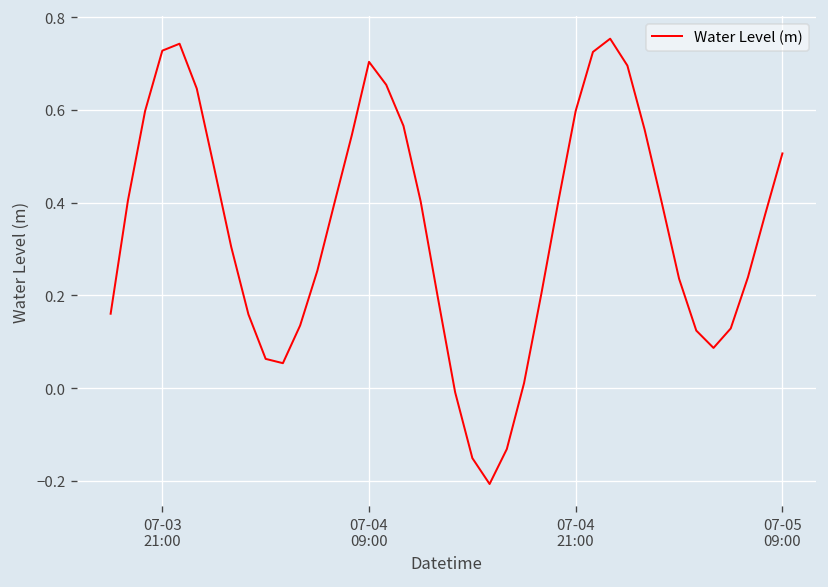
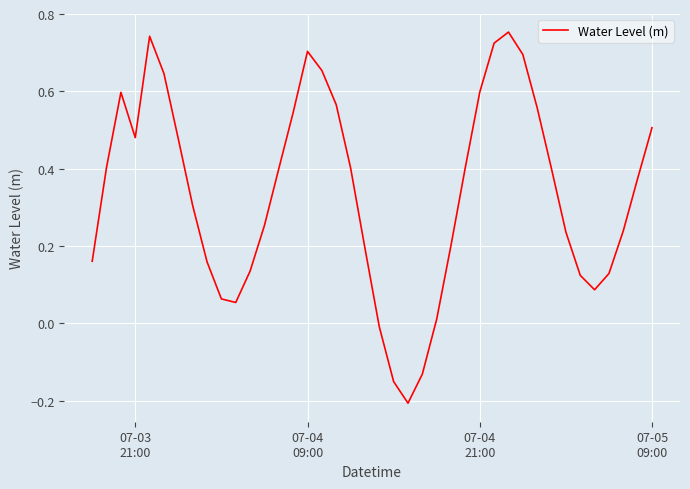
  {
-   "07-03 21:00": 0.73,
+   "07-03 21:00": 0.48,
    "07-04 09:00": 0.70,
    "07-04 21:00": 0.60,
    "07-05 09:00": 0.51
  }
